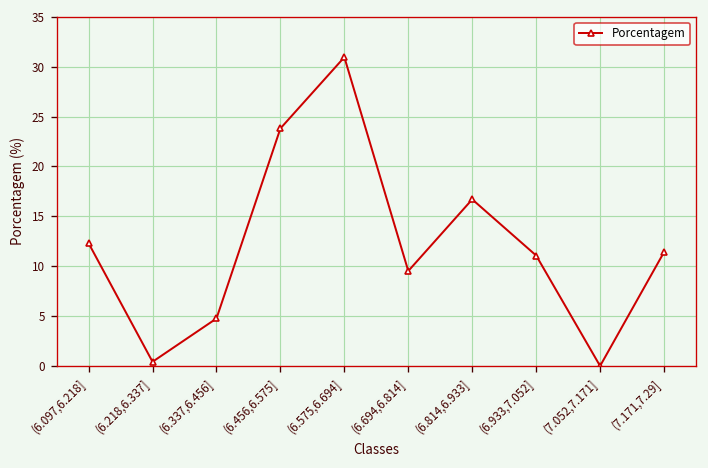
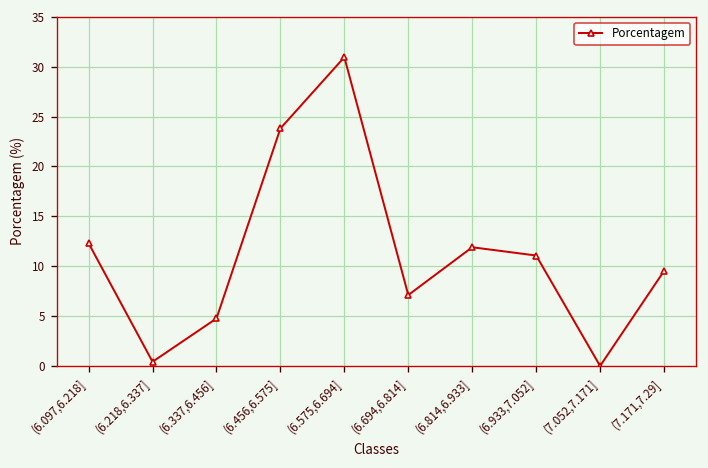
  {
    "(6.097,6.218]": 12,
    "(6.218,6.337]": 0,
    "(6.337,6.456]": 5,
    "(6.456,6.575]": 24,
    "(6.575,6.694]": 31,
-   "(6.694,6.814]": 10,
-   "(6.814,6.933]": 17,
+   "(6.694,6.814]": 7,
+   "(6.814,6.933]": 12,
    "(6.933,7.052]": 11,
    "(7.052,7.171]": 0,
-   "(7.171,7.29]": 11
+   "(7.171,7.29]": 10
  }
